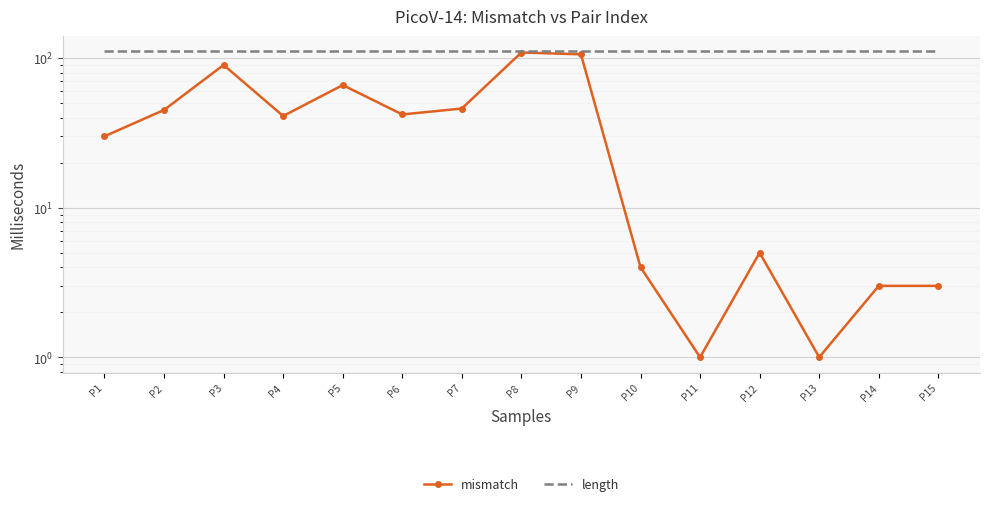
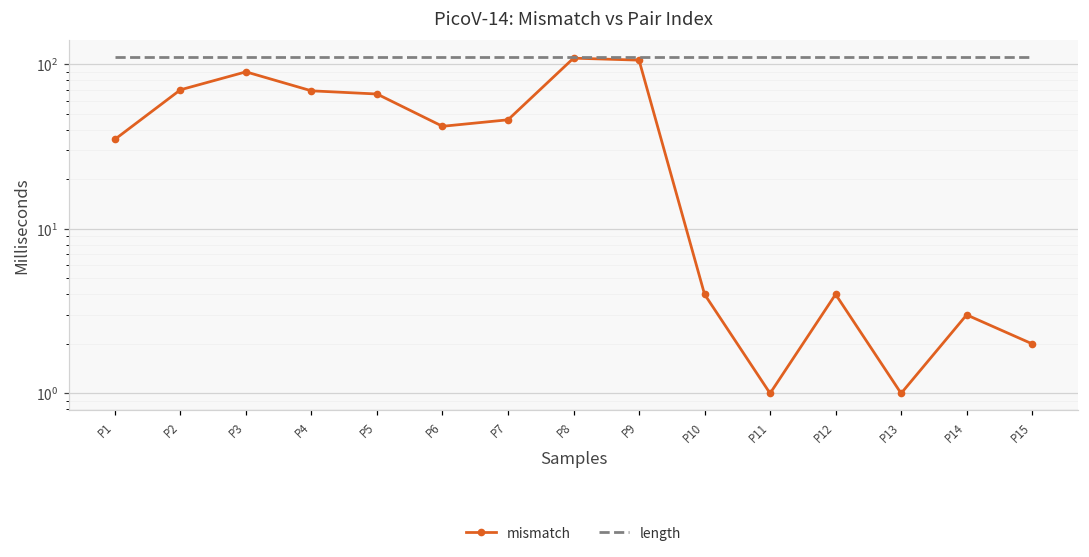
  {
    "mismatch": {
-     "P1": 30,
-     "P2": 45,
+     "P1": 35,
+     "P2": 70,
      "P3": 90,
-     "P4": 41,
+     "P4": 70,
      "P5": 70,
      "P6": 42,
      "P7": 46,
      "P9": 110,
      "P10": 4,
      "P11": 1,
-     "P12": 5,
+     "P12": 4,
      "P13": 1,
      "P14": 3,
-     "P15": 3
+     "P15": 2
    },
    "length": {
      "P1": 110,
      "P2": 110,
      "P3": 110,
      "P4": 110,
      "P5": 110,
      "P6": 110,
      "P7": 110,
      "P9": 110,
      "P10": 110,
      "P11": 110,
      "P12": 110,
      "P13": 110,
      "P14": 110,
      "P15": 110
    }
  }
